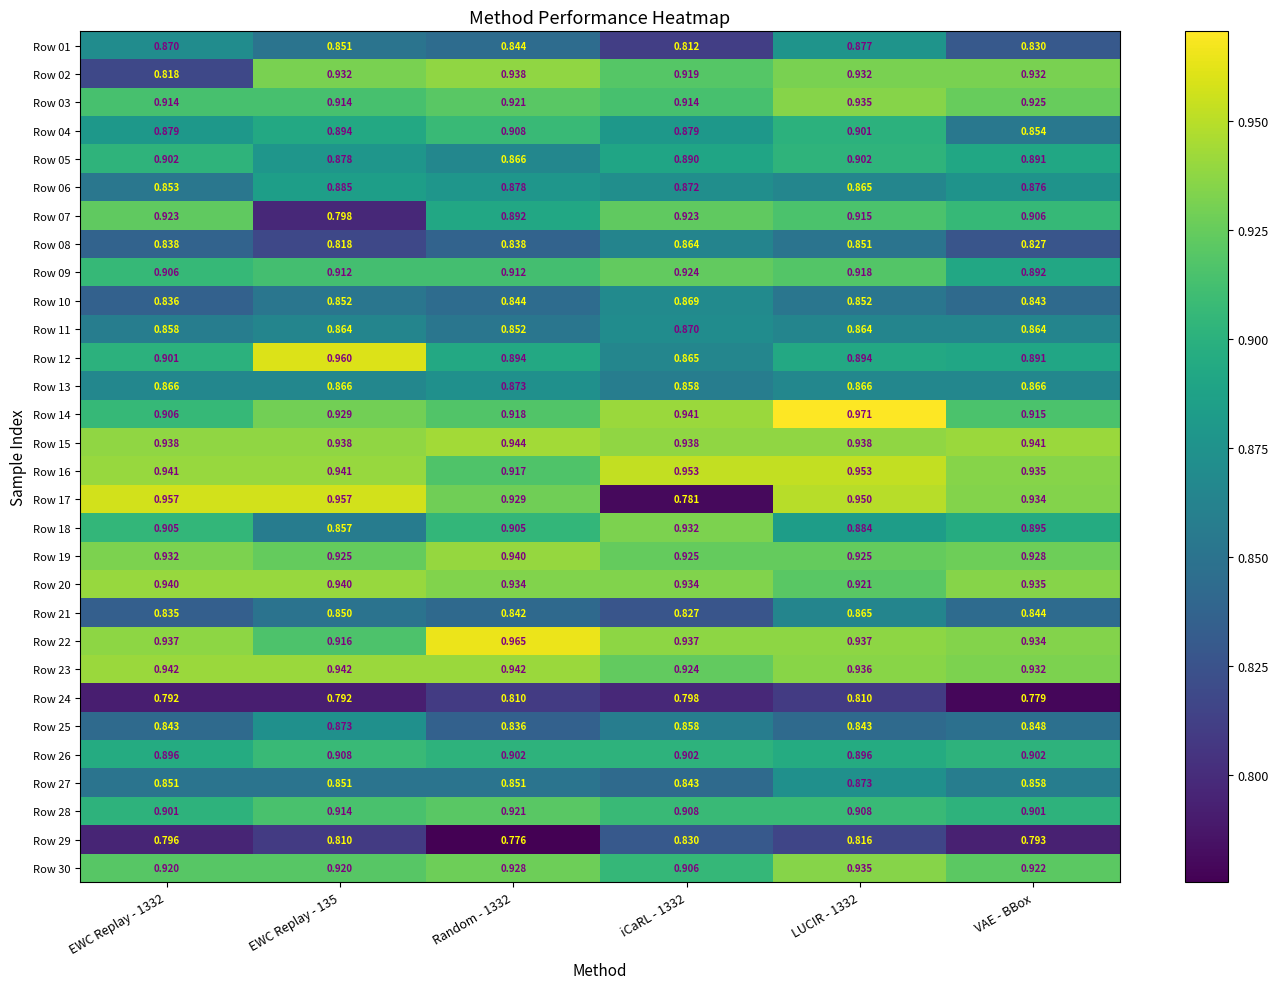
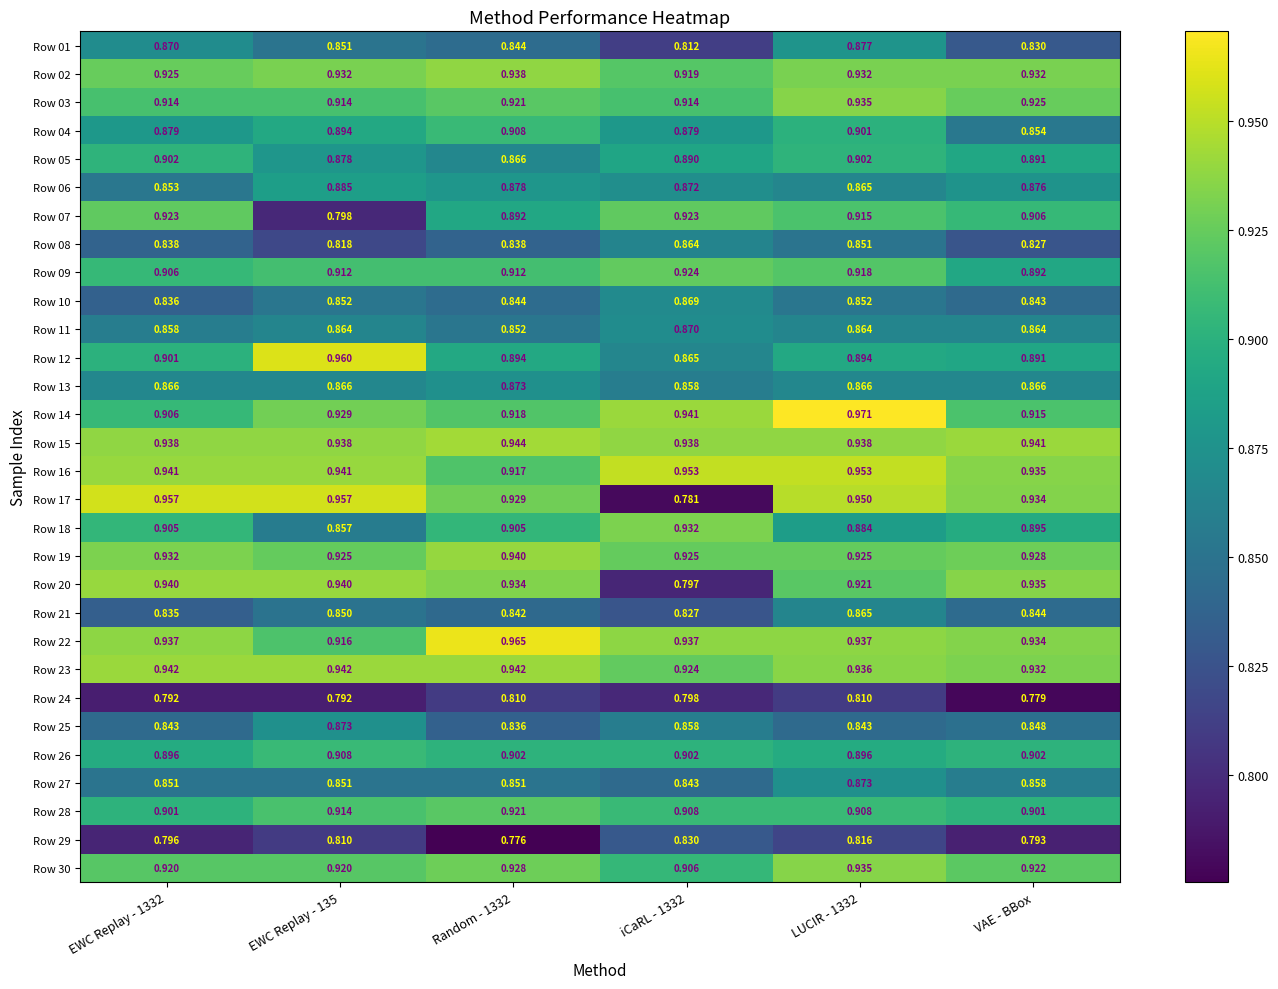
  {
    "Row 01": {
      "EWC Replay - 1332": 0.870,
      "EWC Replay - 135": 0.851,
      "Random - 1332": 0.844,
      "iCaRL - 1332": 0.812,
      "LUCIR - 1332": 0.877,
      "VAE - BBox": 0.830
    },
    "Row 02": {
-     "EWC Replay - 1332": 0.818,
+     "EWC Replay - 1332": 0.925,
      "EWC Replay - 135": 0.932,
      "Random - 1332": 0.938,
      "iCaRL - 1332": 0.919,
      "LUCIR - 1332": 0.932,
      "VAE - BBox": 0.932
    },
    "Row 03": {
      "EWC Replay - 1332": 0.914,
      "EWC Replay - 135": 0.914,
      "Random - 1332": 0.921,
      "iCaRL - 1332": 0.914,
      "LUCIR - 1332": 0.935,
      "VAE - BBox": 0.925
    },
    "Row 04": {
      "EWC Replay - 1332": 0.879,
      "EWC Replay - 135": 0.894,
      "Random - 1332": 0.908,
      "iCaRL - 1332": 0.879,
      "LUCIR - 1332": 0.901,
      "VAE - BBox": 0.854
    },
    "Row 05": {
      "EWC Replay - 1332": 0.902,
      "EWC Replay - 135": 0.878,
      "Random - 1332": 0.866,
      "iCaRL - 1332": 0.890,
      "LUCIR - 1332": 0.902,
      "VAE - BBox": 0.891
    },
    "Row 06": {
      "EWC Replay - 1332": 0.853,
      "EWC Replay - 135": 0.885,
      "Random - 1332": 0.878,
      "iCaRL - 1332": 0.872,
      "LUCIR - 1332": 0.865,
      "VAE - BBox": 0.876
    },
    "Row 07": {
      "EWC Replay - 1332": 0.923,
      "EWC Replay - 135": 0.798,
      "Random - 1332": 0.892,
      "iCaRL - 1332": 0.923,
      "LUCIR - 1332": 0.915,
      "VAE - BBox": 0.906
    },
    "Row 08": {
      "EWC Replay - 1332": 0.838,
      "EWC Replay - 135": 0.818,
      "Random - 1332": 0.838,
      "iCaRL - 1332": 0.864,
      "LUCIR - 1332": 0.851,
      "VAE - BBox": 0.827
    },
    "Row 09": {
      "EWC Replay - 1332": 0.906,
      "EWC Replay - 135": 0.912,
      "Random - 1332": 0.912,
      "iCaRL - 1332": 0.924,
      "LUCIR - 1332": 0.918,
      "VAE - BBox": 0.892
    },
    "Row 10": {
      "EWC Replay - 1332": 0.836,
      "EWC Replay - 135": 0.852,
      "Random - 1332": 0.844,
      "iCaRL - 1332": 0.869,
      "LUCIR - 1332": 0.852,
      "VAE - BBox": 0.843
    },
    "Row 11": {
      "EWC Replay - 1332": 0.858,
      "EWC Replay - 135": 0.864,
      "Random - 1332": 0.852,
      "iCaRL - 1332": 0.870,
      "LUCIR - 1332": 0.864,
      "VAE - BBox": 0.864
    },
    "Row 12": {
      "EWC Replay - 1332": 0.901,
      "EWC Replay - 135": 0.960,
      "Random - 1332": 0.894,
      "iCaRL - 1332": 0.865,
      "LUCIR - 1332": 0.894,
      "VAE - BBox": 0.891
    },
    "Row 13": {
      "EWC Replay - 1332": 0.866,
      "EWC Replay - 135": 0.866,
      "Random - 1332": 0.873,
      "iCaRL - 1332": 0.858,
      "LUCIR - 1332": 0.866,
      "VAE - BBox": 0.866
    },
    "Row 14": {
      "EWC Replay - 1332": 0.906,
      "EWC Replay - 135": 0.929,
      "Random - 1332": 0.918,
      "iCaRL - 1332": 0.941,
      "LUCIR - 1332": 0.971,
      "VAE - BBox": 0.915
    },
    "Row 15": {
      "EWC Replay - 1332": 0.938,
      "EWC Replay - 135": 0.938,
      "Random - 1332": 0.944,
      "iCaRL - 1332": 0.938,
      "LUCIR - 1332": 0.938,
      "VAE - BBox": 0.941
    },
    "Row 16": {
      "EWC Replay - 1332": 0.941,
      "EWC Replay - 135": 0.941,
      "Random - 1332": 0.917,
      "iCaRL - 1332": 0.953,
      "LUCIR - 1332": 0.953,
      "VAE - BBox": 0.935
    },
    "Row 17": {
      "EWC Replay - 1332": 0.957,
      "EWC Replay - 135": 0.957,
      "Random - 1332": 0.929,
      "iCaRL - 1332": 0.781,
      "LUCIR - 1332": 0.950,
      "VAE - BBox": 0.934
    },
    "Row 18": {
      "EWC Replay - 1332": 0.905,
      "EWC Replay - 135": 0.857,
      "Random - 1332": 0.905,
      "iCaRL - 1332": 0.932,
      "LUCIR - 1332": 0.884,
      "VAE - BBox": 0.895
    },
    "Row 19": {
      "EWC Replay - 1332": 0.932,
      "EWC Replay - 135": 0.925,
      "Random - 1332": 0.940,
      "iCaRL - 1332": 0.925,
      "LUCIR - 1332": 0.925,
      "VAE - BBox": 0.928
    },
    "Row 20": {
      "EWC Replay - 1332": 0.940,
      "EWC Replay - 135": 0.940,
      "Random - 1332": 0.934,
-     "iCaRL - 1332": 0.934,
+     "iCaRL - 1332": 0.797,
      "LUCIR - 1332": 0.921,
      "VAE - BBox": 0.935
    },
    "Row 21": {
      "EWC Replay - 1332": 0.835,
      "EWC Replay - 135": 0.850,
      "Random - 1332": 0.842,
      "iCaRL - 1332": 0.827,
      "LUCIR - 1332": 0.865,
      "VAE - BBox": 0.844
    },
    "Row 22": {
      "EWC Replay - 1332": 0.937,
      "EWC Replay - 135": 0.916,
      "Random - 1332": 0.965,
      "iCaRL - 1332": 0.937,
      "LUCIR - 1332": 0.937,
      "VAE - BBox": 0.934
    },
    "Row 23": {
      "EWC Replay - 1332": 0.942,
      "EWC Replay - 135": 0.942,
      "Random - 1332": 0.942,
      "iCaRL - 1332": 0.924,
      "LUCIR - 1332": 0.936,
      "VAE - BBox": 0.932
    },
    "Row 24": {
      "EWC Replay - 1332": 0.792,
      "EWC Replay - 135": 0.792,
      "Random - 1332": 0.810,
      "iCaRL - 1332": 0.798,
      "LUCIR - 1332": 0.810,
      "VAE - BBox": 0.779
    },
    "Row 25": {
      "EWC Replay - 1332": 0.843,
      "EWC Replay - 135": 0.873,
      "Random - 1332": 0.836,
      "iCaRL - 1332": 0.858,
      "LUCIR - 1332": 0.843,
      "VAE - BBox": 0.848
    },
    "Row 26": {
      "EWC Replay - 1332": 0.896,
      "EWC Replay - 135": 0.908,
      "Random - 1332": 0.902,
      "iCaRL - 1332": 0.902,
      "LUCIR - 1332": 0.896,
      "VAE - BBox": 0.902
    },
    "Row 27": {
      "EWC Replay - 1332": 0.851,
      "EWC Replay - 135": 0.851,
      "Random - 1332": 0.851,
      "iCaRL - 1332": 0.843,
      "LUCIR - 1332": 0.873,
      "VAE - BBox": 0.858
    },
    "Row 28": {
      "EWC Replay - 1332": 0.901,
      "EWC Replay - 135": 0.914,
      "Random - 1332": 0.921,
      "iCaRL - 1332": 0.908,
      "LUCIR - 1332": 0.908,
      "VAE - BBox": 0.901
    },
    "Row 29": {
      "EWC Replay - 1332": 0.796,
      "EWC Replay - 135": 0.810,
      "Random - 1332": 0.776,
      "iCaRL - 1332": 0.830,
      "LUCIR - 1332": 0.816,
      "VAE - BBox": 0.793
    },
    "Row 30": {
      "EWC Replay - 1332": 0.920,
      "EWC Replay - 135": 0.920,
      "Random - 1332": 0.928,
      "iCaRL - 1332": 0.906,
      "LUCIR - 1332": 0.935,
      "VAE - BBox": 0.922
    }
  }
